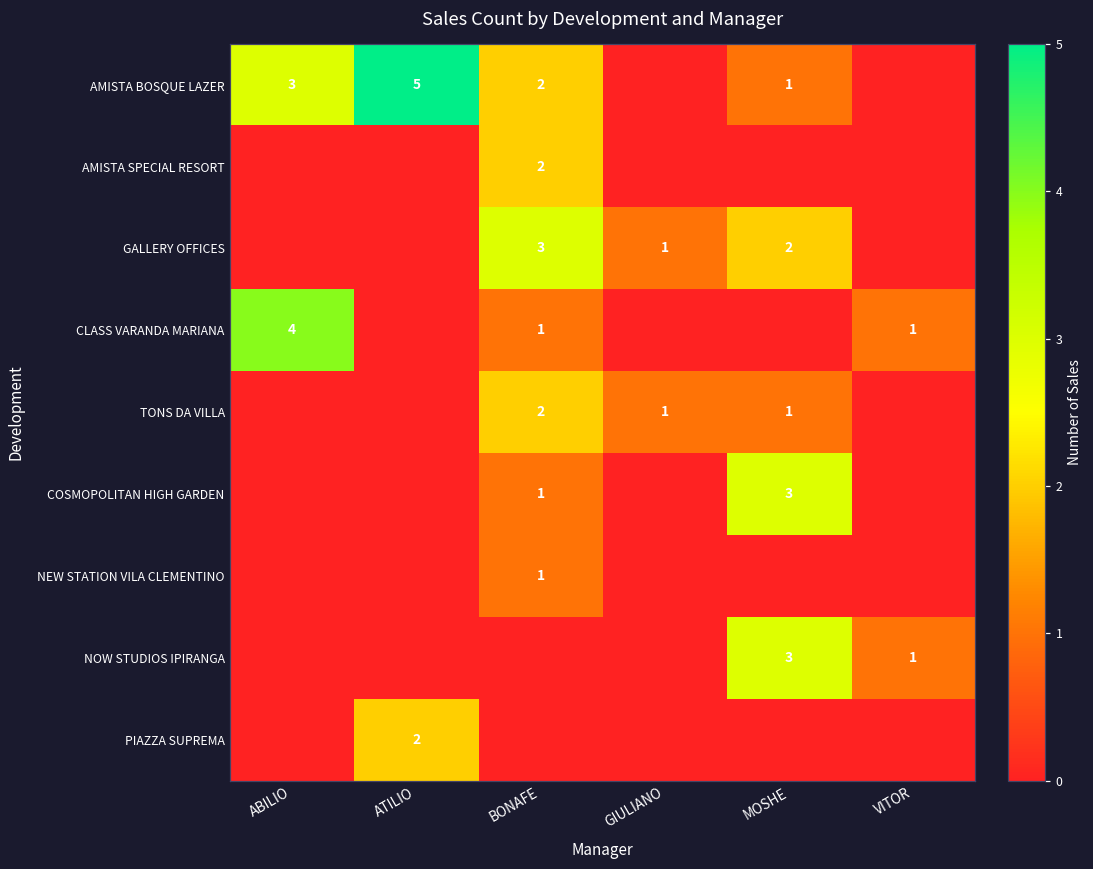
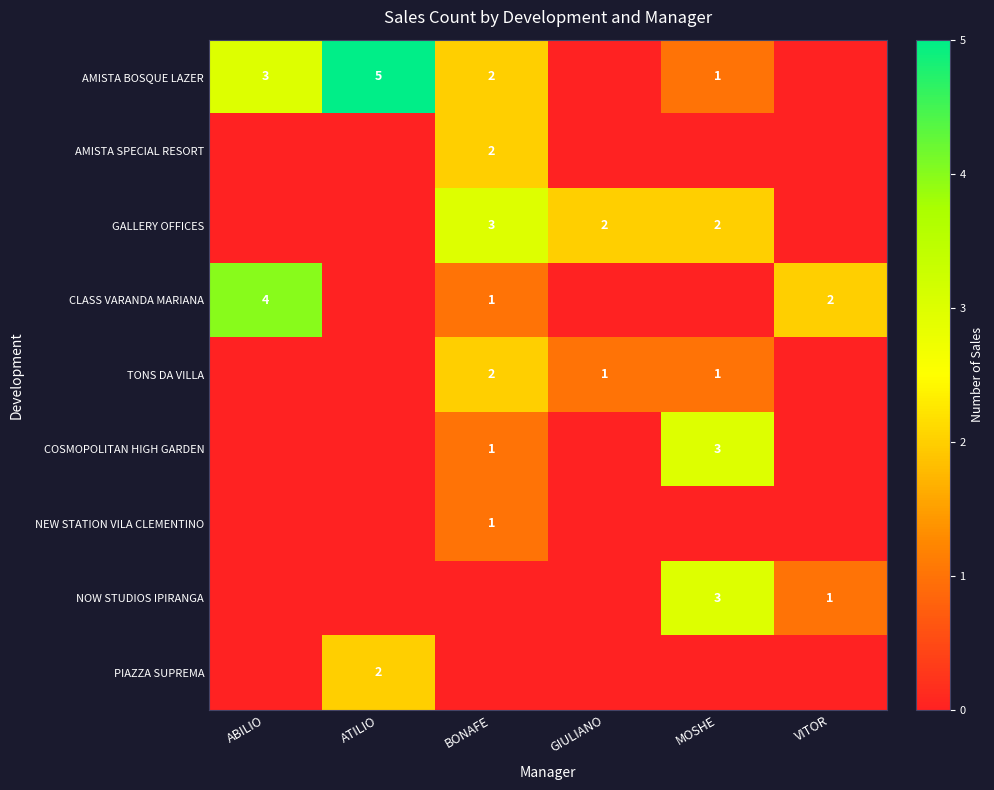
  {
    "AMISTA BOSQUE LAZER": {
      "ABILIO": 3,
      "ATILIO": 5,
      "BONAFE": 2,
      "MOSHE": 1
    },
    "AMISTA SPECIAL RESORT": {
      "BONAFE": 2
    },
    "GALLERY OFFICES": {
      "BONAFE": 3,
-     "GIULIANO": 1,
+     "GIULIANO": 2,
      "MOSHE": 2
    },
    "CLASS VARANDA MARIANA": {
      "ABILIO": 4,
      "BONAFE": 1,
-     "VITOR": 1
+     "VITOR": 2
    },
    "TONS DA VILLA": {
      "BONAFE": 2,
      "GIULIANO": 1,
      "MOSHE": 1
    },
    "COSMOPOLITAN HIGH GARDEN": {
      "BONAFE": 1,
      "MOSHE": 3
    },
    "NEW STATION VILA CLEMENTINO": {
      "BONAFE": 1
    },
    "NOW STUDIOS IPIRANGA": {
      "MOSHE": 3,
      "VITOR": 1
    },
    "PIAZZA SUPREMA": {
      "ATILIO": 2
    }
  }
